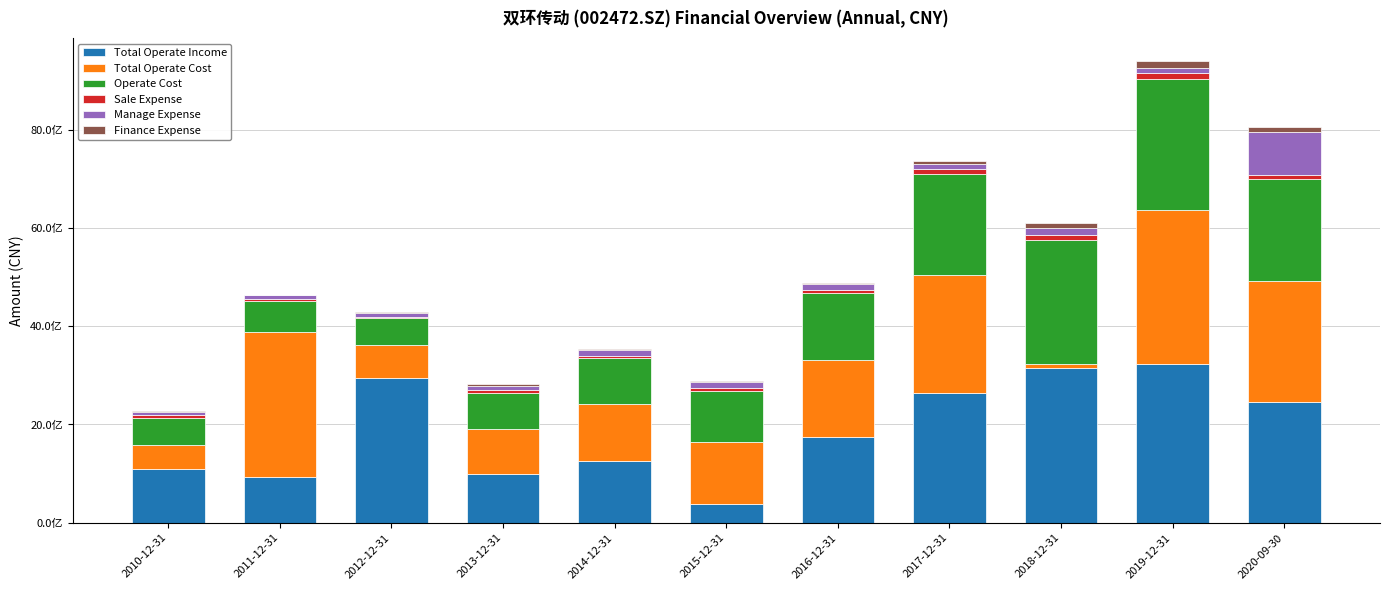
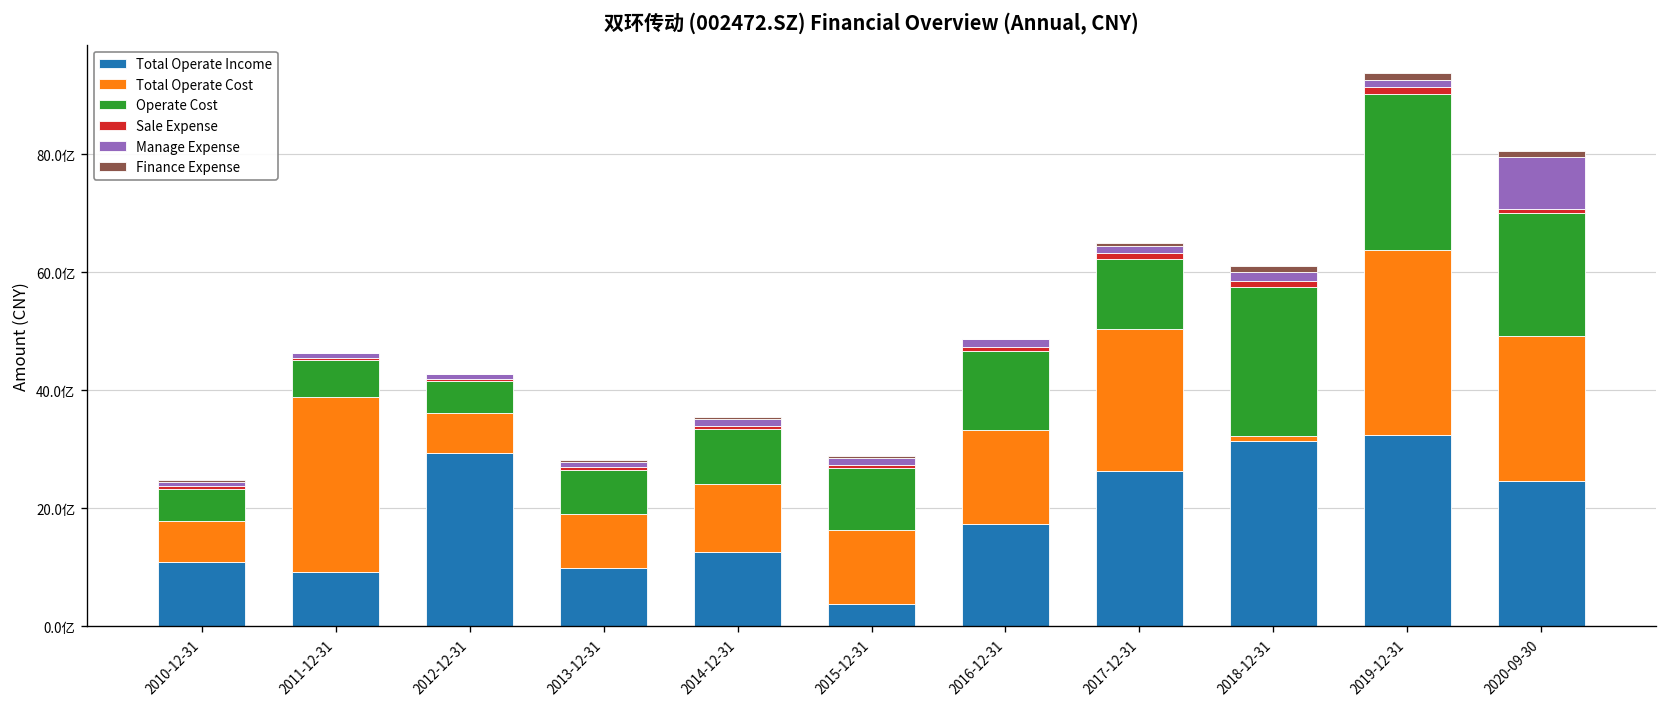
  {
    "Total Operate Income": {
      "2010-12-31": "11亿",
      "2011-12-31": "9亿",
      "2012-12-31": "29亿",
      "2013-12-31": "10亿",
      "2014-12-31": "13亿",
      "2015-12-31": "4亿",
      "2016-12-31": "17亿",
      "2017-12-31": "26亿",
      "2018-12-31": "32亿",
      "2019-12-31": "32亿",
      "2020-09-30": "25亿"
    },
    "Total Operate Cost": {
-     "2010-12-31": "5亿",
+     "2010-12-31": "7亿",
      "2011-12-31": "30亿",
      "2012-12-31": "7亿",
      "2013-12-31": "9亿",
      "2014-12-31": "11亿",
      "2015-12-31": "13亿",
      "2016-12-31": "16亿",
      "2017-12-31": "24亿",
      "2018-12-31": "1亿",
      "2019-12-31": "31亿",
      "2020-09-30": "25亿"
    },
    "Operate Cost": {
      "2010-12-31": "5亿",
      "2011-12-31": "6亿",
      "2012-12-31": "5亿",
      "2013-12-31": "7亿",
      "2014-12-31": "9亿",
      "2015-12-31": "10亿",
      "2016-12-31": "14亿",
-     "2017-12-31": "20亿",
+     "2017-12-31": "12亿",
      "2018-12-31": "25亿",
      "2019-12-31": "27亿",
      "2020-09-30": "21亿"
    },
    "Sale Expense": {
      "2014-12-31": "1亿",
      "2015-12-31": "1亿",
      "2016-12-31": "1亿",
      "2017-12-31": "1亿",
      "2018-12-31": "1亿",
      "2019-12-31": "1亿",
      "2020-09-30": "1亿"
    },
    "Manage Expense": {
      "2010-12-31": "1亿",
      "2011-12-31": "1亿",
      "2012-12-31": "1亿",
      "2013-12-31": "1亿",
      "2014-12-31": "1亿",
      "2015-12-31": "1亿",
      "2016-12-31": "1亿",
      "2017-12-31": "1亿",
      "2018-12-31": "2亿",
      "2019-12-31": "1亿",
      "2020-09-30": "9亿"
    },
    "Finance Expense": {
      "2018-12-31": "1亿",
      "2019-12-31": "1亿",
      "2020-09-30": "1亿"
    }
  }
